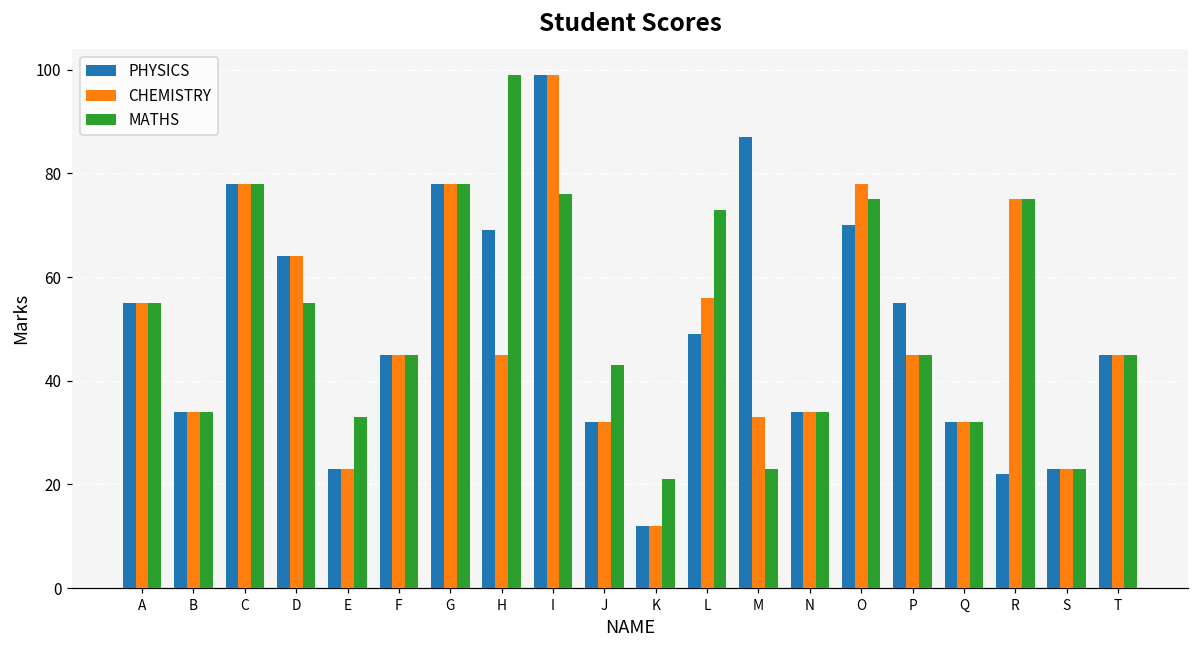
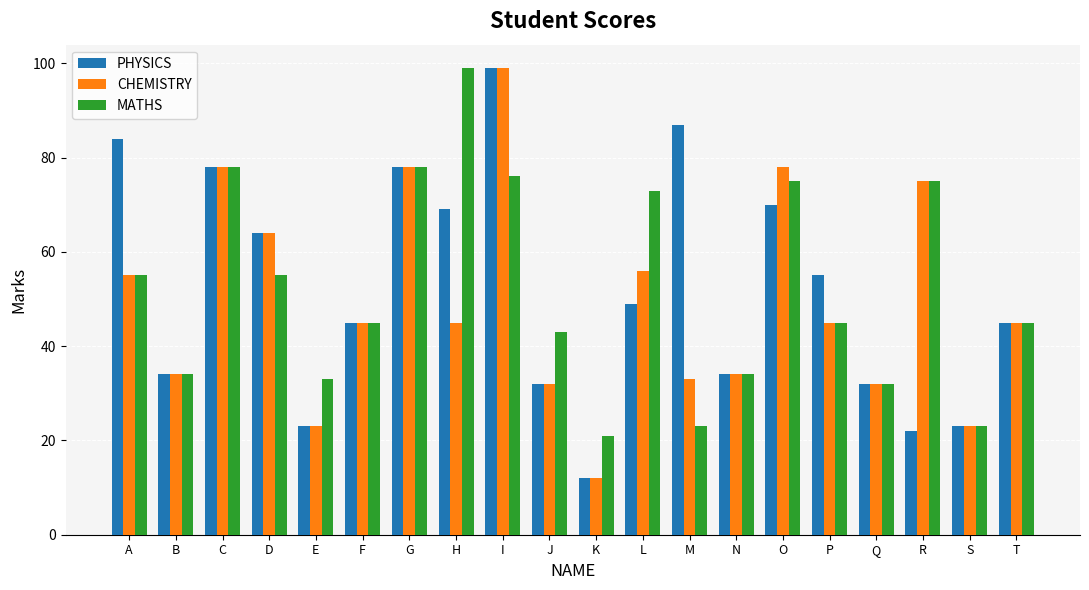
  {
    "PHYSICS": {
-     "A": 55,
+     "A": 84,
      "B": 34,
      "C": 78,
      "D": 64,
      "E": 23,
      "F": 45,
      "G": 78,
      "H": 69,
      "I": 99,
      "J": 32,
      "K": 12,
      "L": 49,
      "M": 87,
      "N": 34,
      "O": 70,
      "P": 55,
      "Q": 32,
      "R": 22,
      "S": 23,
      "T": 45
    },
    "CHEMISTRY": {
      "A": 55,
      "B": 34,
      "C": 78,
      "D": 64,
      "E": 23,
      "F": 45,
      "G": 78,
      "H": 45,
      "I": 99,
      "J": 32,
      "K": 12,
      "L": 56,
      "M": 33,
      "N": 34,
      "O": 78,
      "P": 45,
      "Q": 32,
      "R": 75,
      "S": 23,
      "T": 45
    },
    "MATHS": {
      "A": 55,
      "B": 34,
      "C": 78,
      "D": 55,
      "E": 33,
      "F": 45,
      "G": 78,
      "H": 99,
      "I": 76,
      "J": 43,
      "K": 21,
      "L": 73,
      "M": 23,
      "N": 34,
      "O": 75,
      "P": 45,
      "Q": 32,
      "R": 75,
      "S": 23,
      "T": 45
    }
  }
